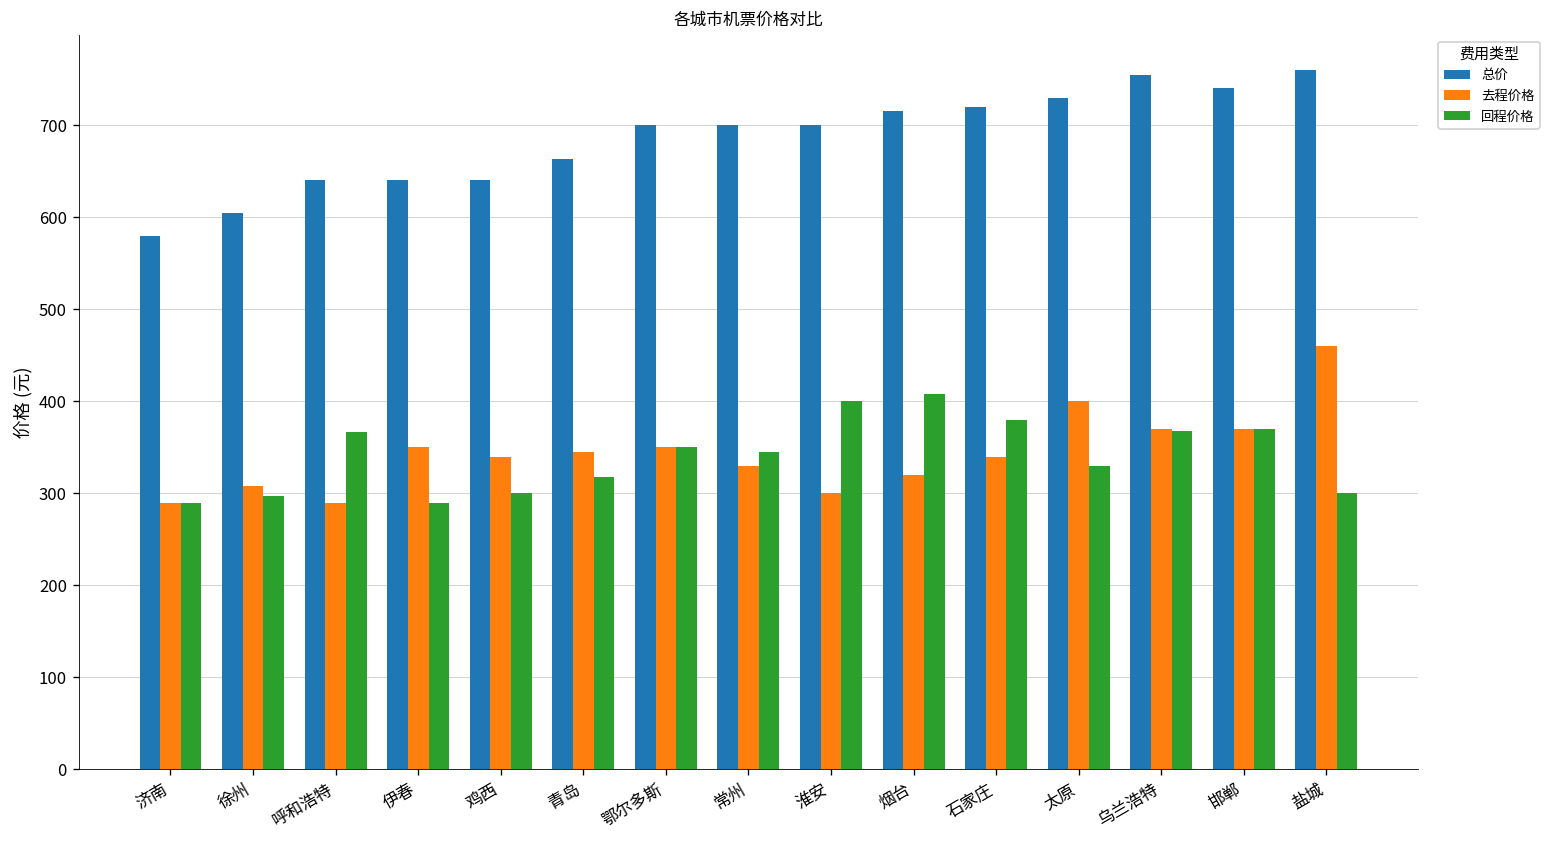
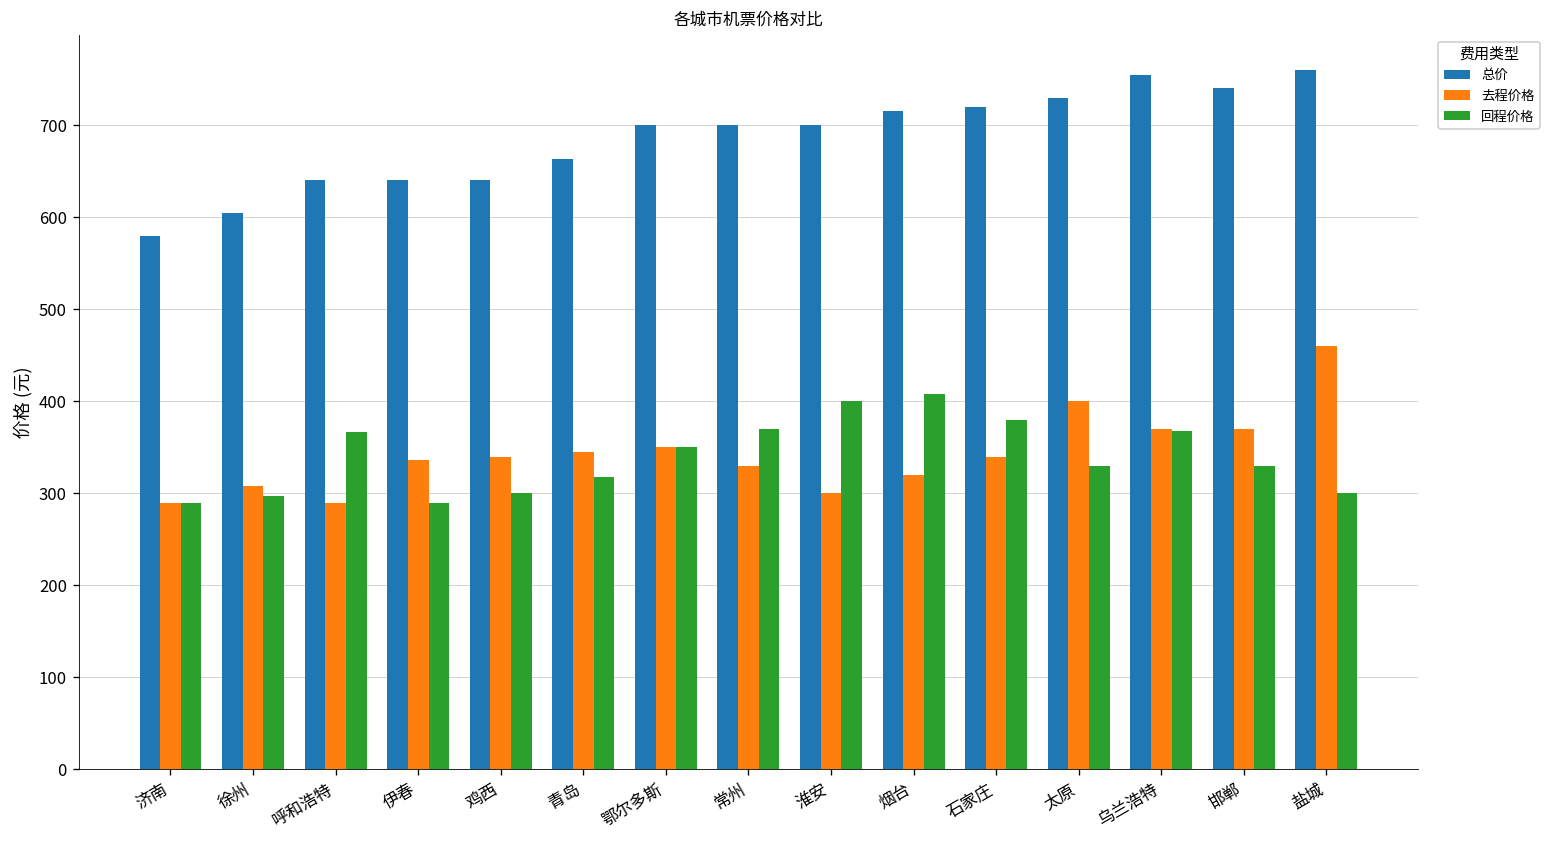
  {
    "总价": {
      "济南": 580,
      "徐州": 610,
      "呼和浩特": 640,
      "伊春": 640,
      "鸡西": 640,
      "青岛": 660,
      "鄂尔多斯": 700,
      "常州": 700,
      "淮安": 700,
      "烟台": 720,
      "石家庄": 720,
      "太原": 730,
      "乌兰浩特": 750,
      "邯郸": 740,
      "盐城": 760
    },
    "去程价格": {
      "济南": 290,
      "徐州": 310,
      "呼和浩特": 290,
-     "伊春": 350,
+     "伊春": 340,
      "鸡西": 340,
      "青岛": 350,
      "鄂尔多斯": 350,
      "常州": 330,
      "淮安": 300,
      "烟台": 320,
      "石家庄": 340,
      "太原": 400,
      "乌兰浩特": 370,
      "邯郸": 370,
      "盐城": 460
    },
    "回程价格": {
      "济南": 290,
      "徐州": 300,
      "呼和浩特": 370,
      "伊春": 290,
      "鸡西": 300,
      "青岛": 320,
      "鄂尔多斯": 350,
-     "常州": 350,
+     "常州": 370,
      "淮安": 400,
      "烟台": 410,
      "石家庄": 380,
      "太原": 330,
      "乌兰浩特": 370,
-     "邯郸": 370,
+     "邯郸": 330,
      "盐城": 300
    }
  }
